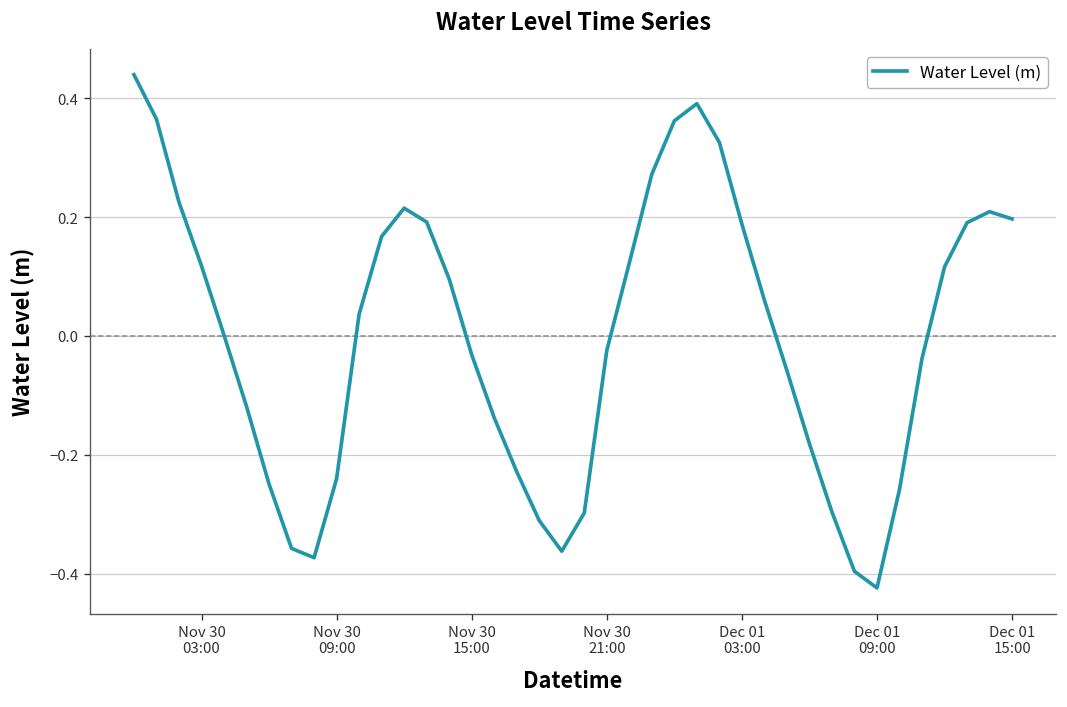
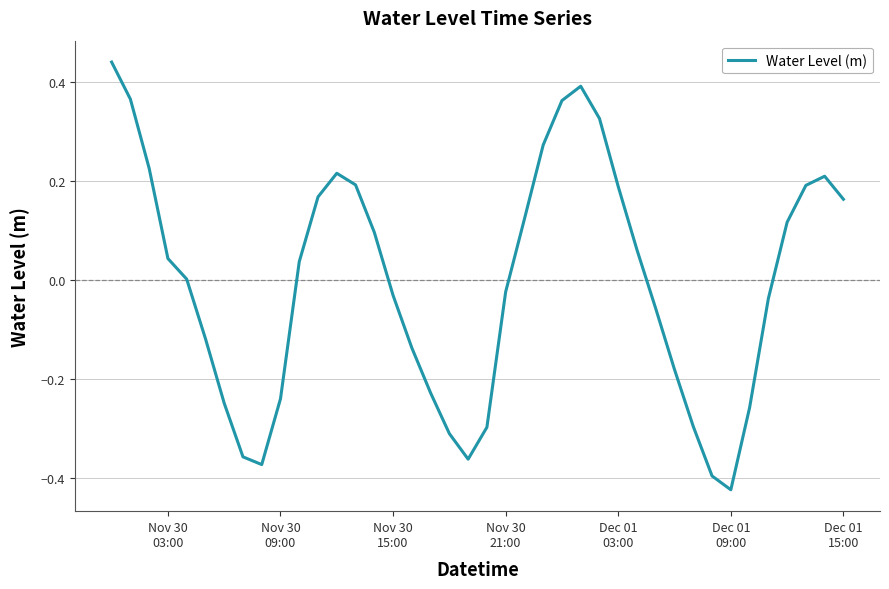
  {
-   "Nov 30 03:00": 0.12,
+   "Nov 30 03:00": 0.04,
    "Nov 30 09:00": -0.24,
    "Nov 30 15:00": -0.03,
    "Nov 30 21:00": -0.02,
    "Dec 01 03:00": 0.19,
    "Dec 01 09:00": -0.42,
-   "Dec 01 15:00": 0.20
+   "Dec 01 15:00": 0.16
  }
